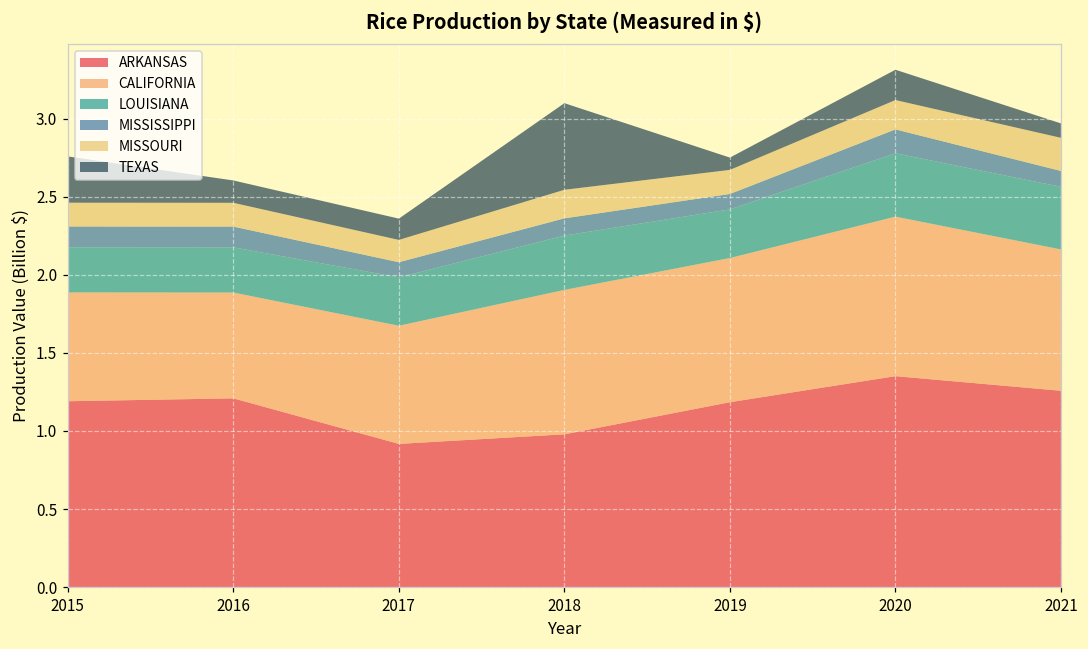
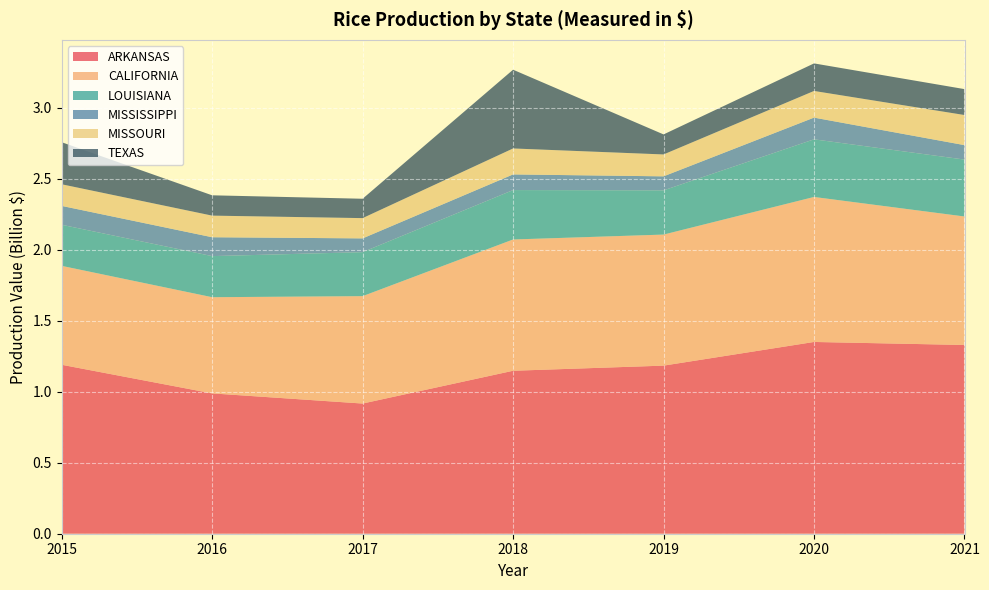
  {
    "ARKANSAS": {
      "2015": 1.19,
-     "2016": 1.21,
+     "2016": 0.99,
      "2017": 0.92,
-     "2018": 0.98,
+     "2018": 1.15,
      "2019": 1.18,
      "2020": 1.35,
-     "2021": 1.26
+     "2021": 1.33
    },
    "TEXAS": {
      "2015": 0.30,
      "2016": 0.14,
      "2017": 0.14,
      "2018": 0.55,
-     "2019": 0.08,
+     "2019": 0.14,
      "2020": 0.19,
-     "2021": 0.09
+     "2021": 0.18
    }
  }
